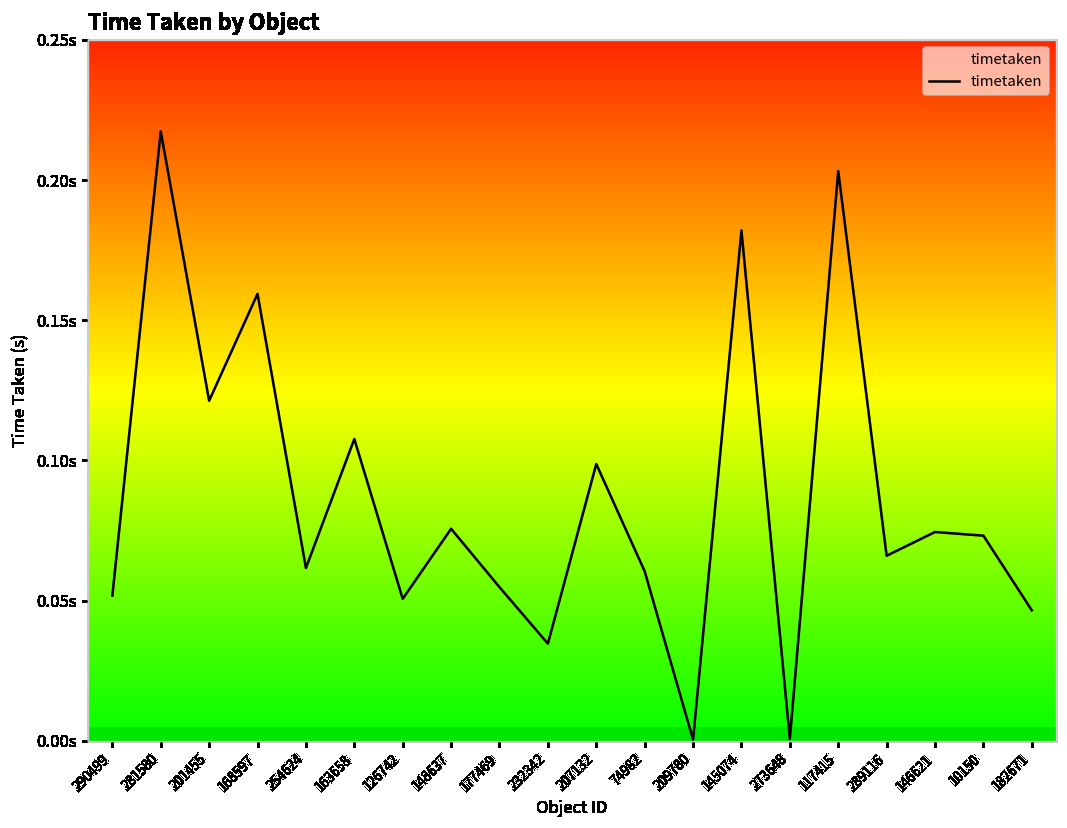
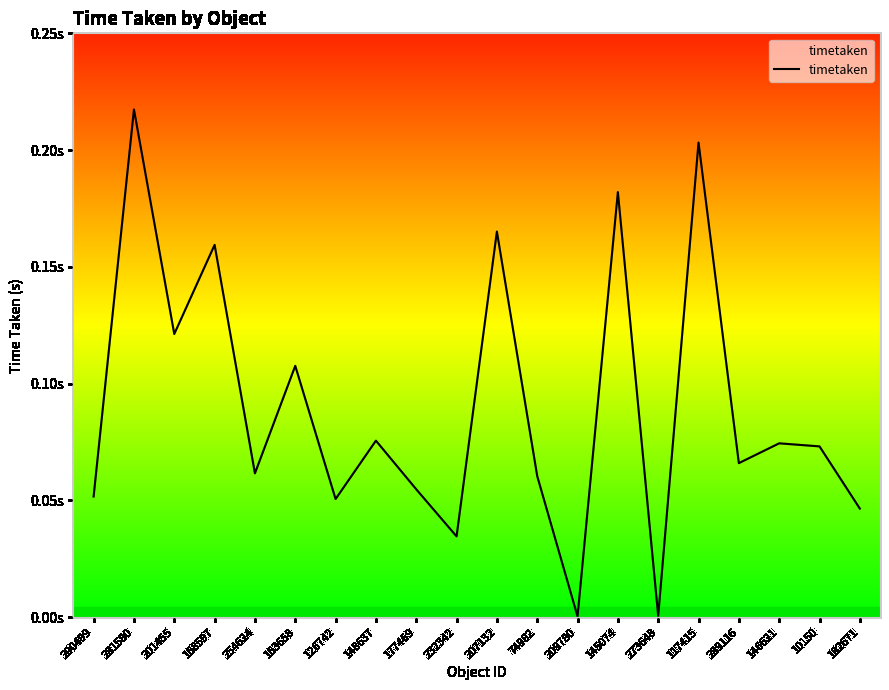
  {
    "290499": "0.052s",
    "281580": "0.218s",
    "201455": "0.122s",
    "168597": "0.160s",
    "254624": "0.062s",
    "163658": "0.108s",
    "126742": "0.051s",
    "148637": "0.076s",
    "177469": "0.055s",
    "232342": "0.035s",
-   "207132": "0.099s",
+   "207132": "0.165s",
    "74982": "0.061s",
    "145074": "0.182s",
    "117415": "0.204s",
    "289116": "0.066s",
    "146621": "0.075s",
    "10150": "0.073s",
    "182671": "0.047s"
  }
